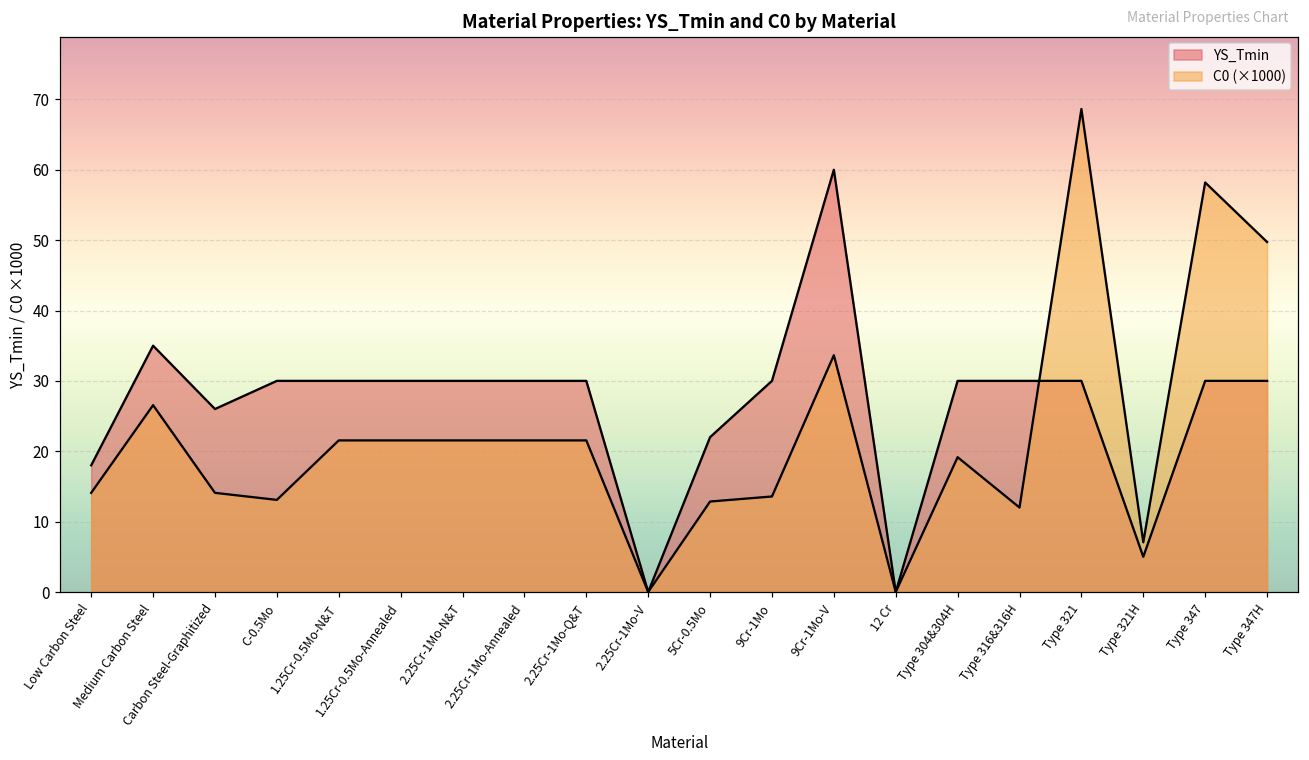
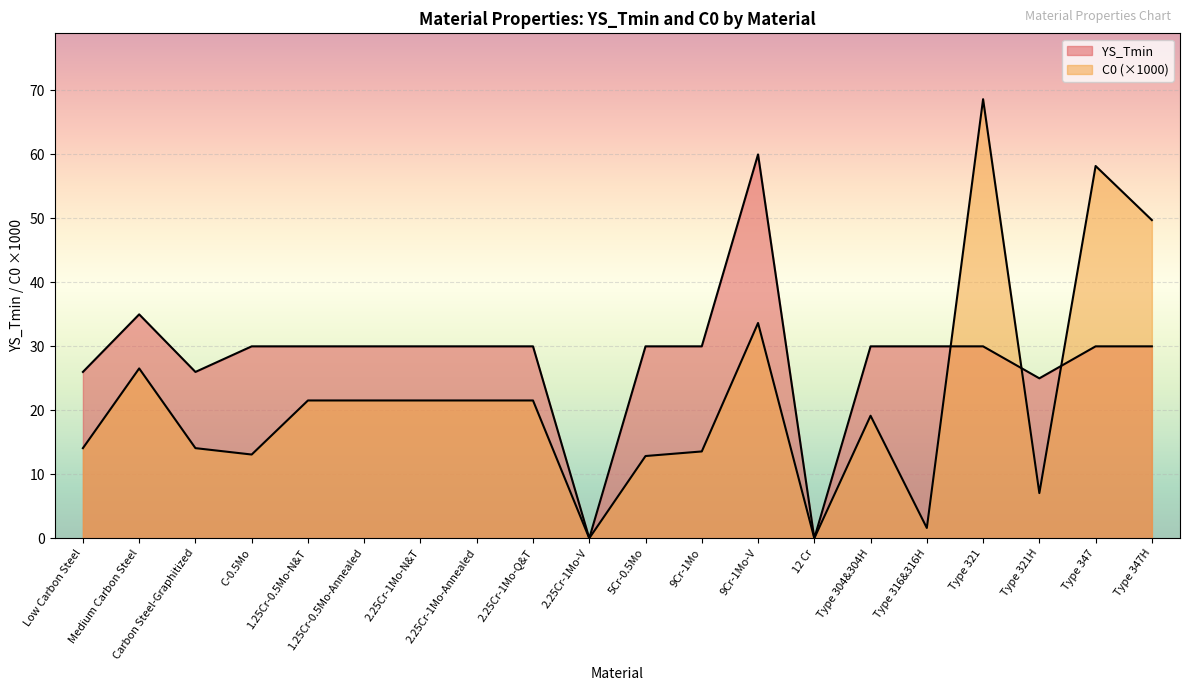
  {
    "YS_Tmin": {
-     "Low Carbon Steel": 18,
+     "Low Carbon Steel": 26,
      "Medium Carbon Steel": 35,
      "Carbon Steel-Graphitized": 26,
      "C-0.5Mo": 30,
      "1.25Cr-0.5Mo-N&T": 30,
      "1.25Cr-0.5Mo-Annealed": 30,
      "2.25Cr-1Mo-N&T": 30,
      "2.25Cr-1Mo-Annealed": 30,
      "2.25Cr-1Mo-Q&T": 30,
-     "5Cr-0.5Mo": 22,
+     "5Cr-0.5Mo": 30,
      "9Cr-1Mo": 30,
      "9Cr-1Mo-V": 60,
      "Type 304&304H": 30,
      "Type 316&316H": 30,
      "Type 321": 30,
-     "Type 321H": 5,
+     "Type 321H": 25,
      "Type 347": 30,
      "Type 347H": 30
    },
    "C0 (×1000)": {
      "Low Carbon Steel": 14,
      "Medium Carbon Steel": 27,
      "Carbon Steel-Graphitized": 14,
      "C-0.5Mo": 13,
      "1.25Cr-0.5Mo-N&T": 22,
      "1.25Cr-0.5Mo-Annealed": 22,
      "2.25Cr-1Mo-N&T": 22,
      "2.25Cr-1Mo-Annealed": 22,
      "2.25Cr-1Mo-Q&T": 22,
      "5Cr-0.5Mo": 13,
      "9Cr-1Mo": 14,
      "9Cr-1Mo-V": 34,
      "Type 304&304H": 19,
-     "Type 316&316H": 12,
+     "Type 316&316H": 2,
      "Type 321": 69,
      "Type 321H": 7,
      "Type 347": 58,
      "Type 347H": 50
    }
  }
